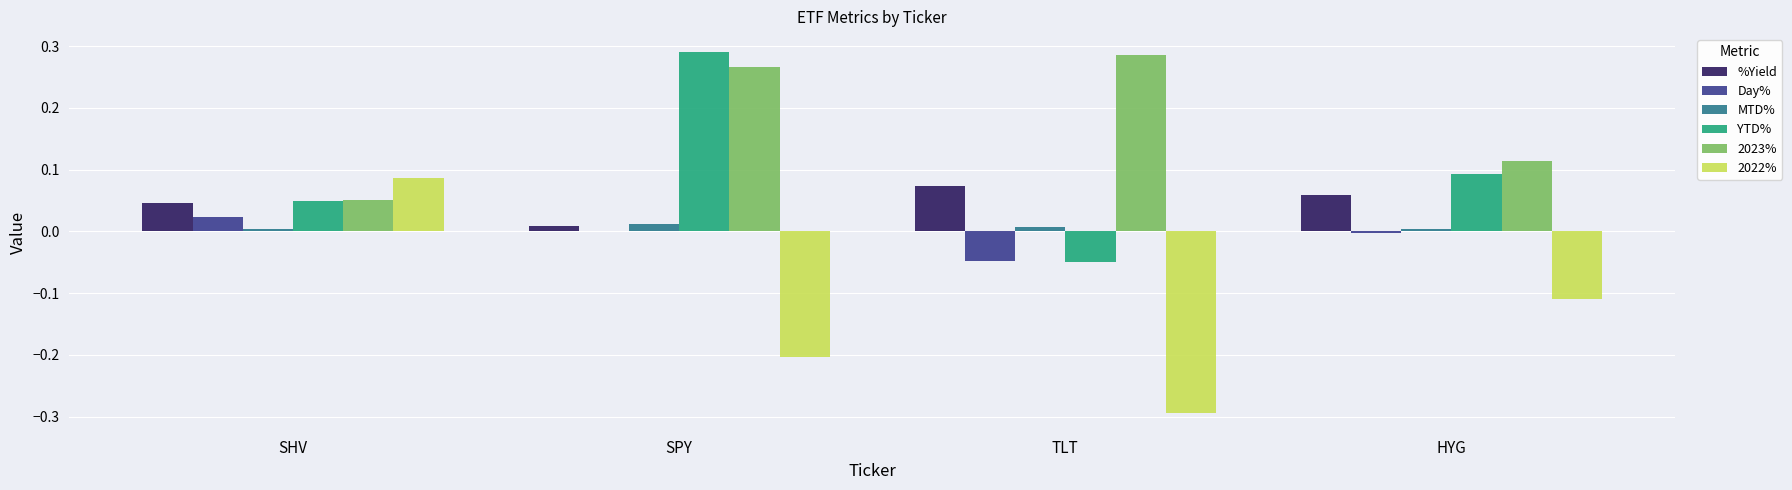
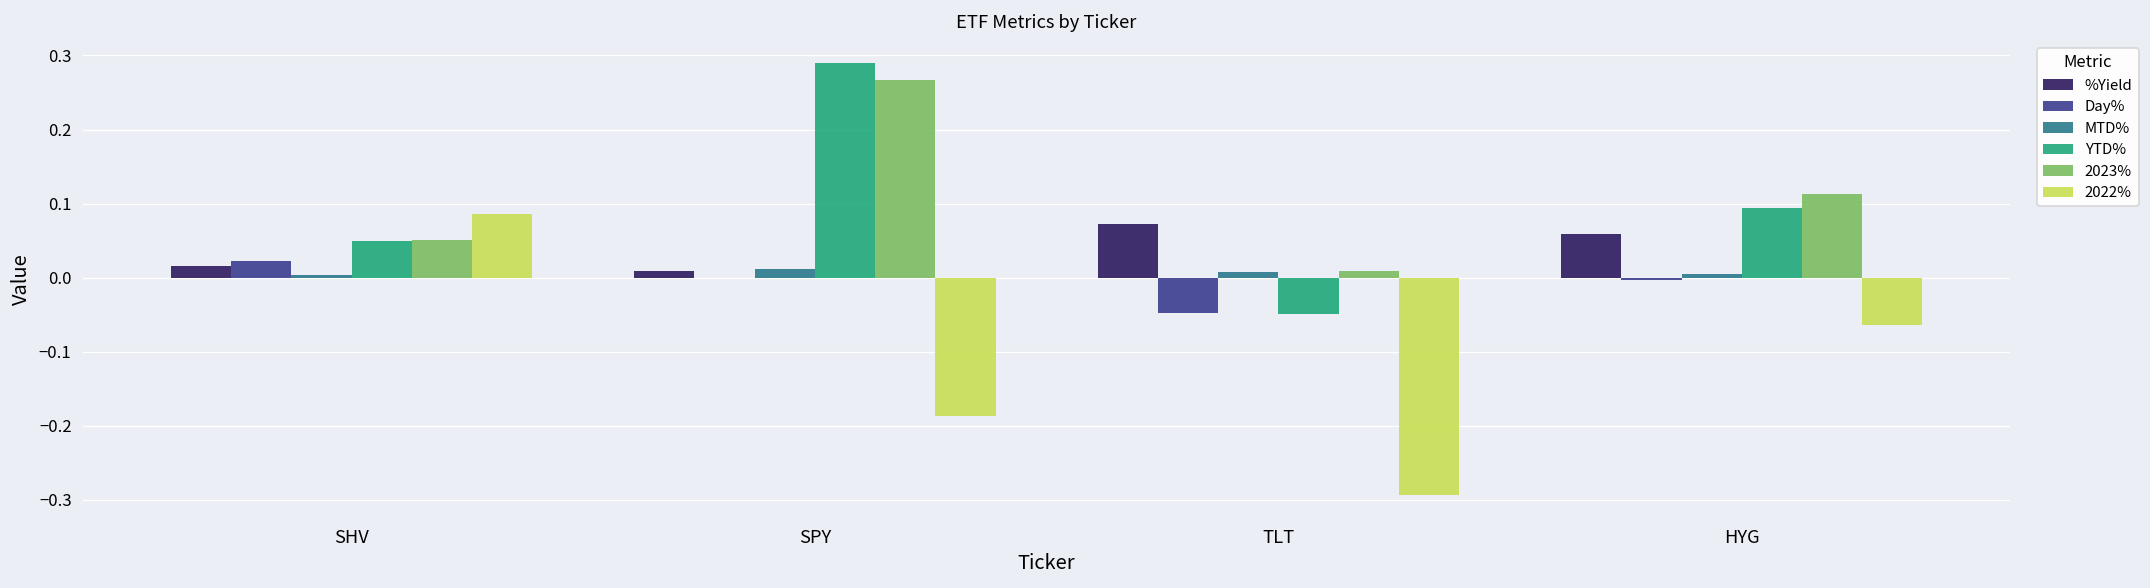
  {
    "%Yield": {
-     "SHV": 0.05,
+     "SHV": 0.02,
      "SPY": 0.01,
      "TLT": 0.07,
      "HYG": 0.06
    },
    "Day%": {
      "SHV": 0.02,
      "TLT": -0.05
    },
    "2023%": {
      "SHV": 0.05,
      "SPY": 0.27,
-     "TLT": 0.29,
+     "TLT": 0.01,
      "HYG": 0.11
    },
    "2022%": {
      "SHV": 0.09,
-     "SPY": -0.20,
+     "SPY": -0.19,
      "TLT": -0.29,
-     "HYG": -0.11
+     "HYG": -0.06
    }
  }
